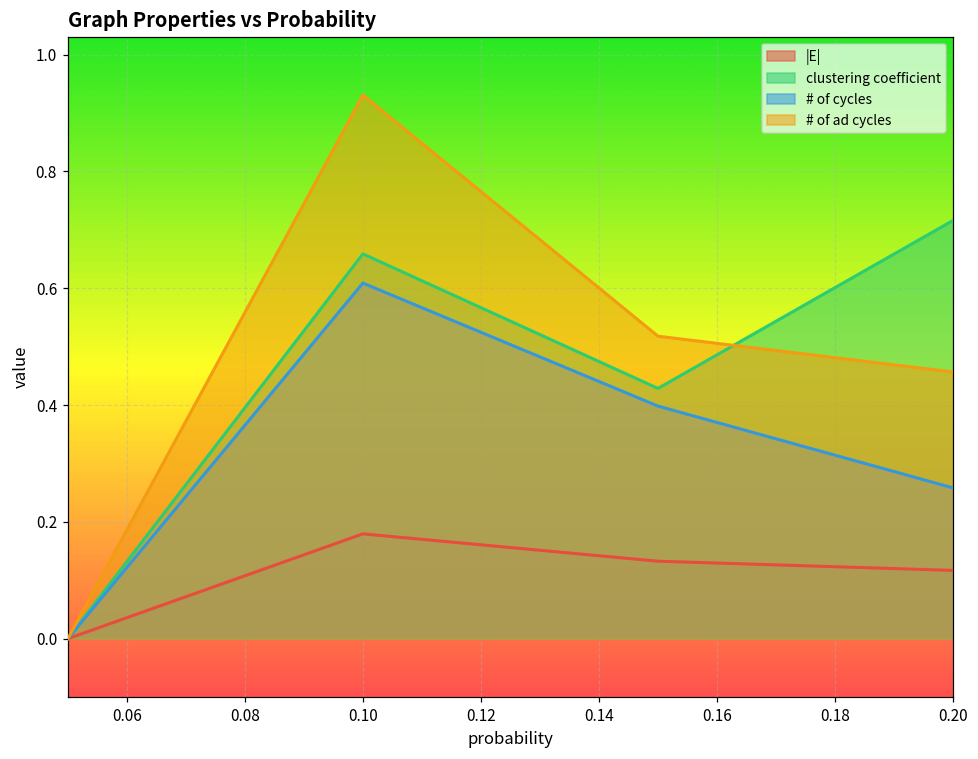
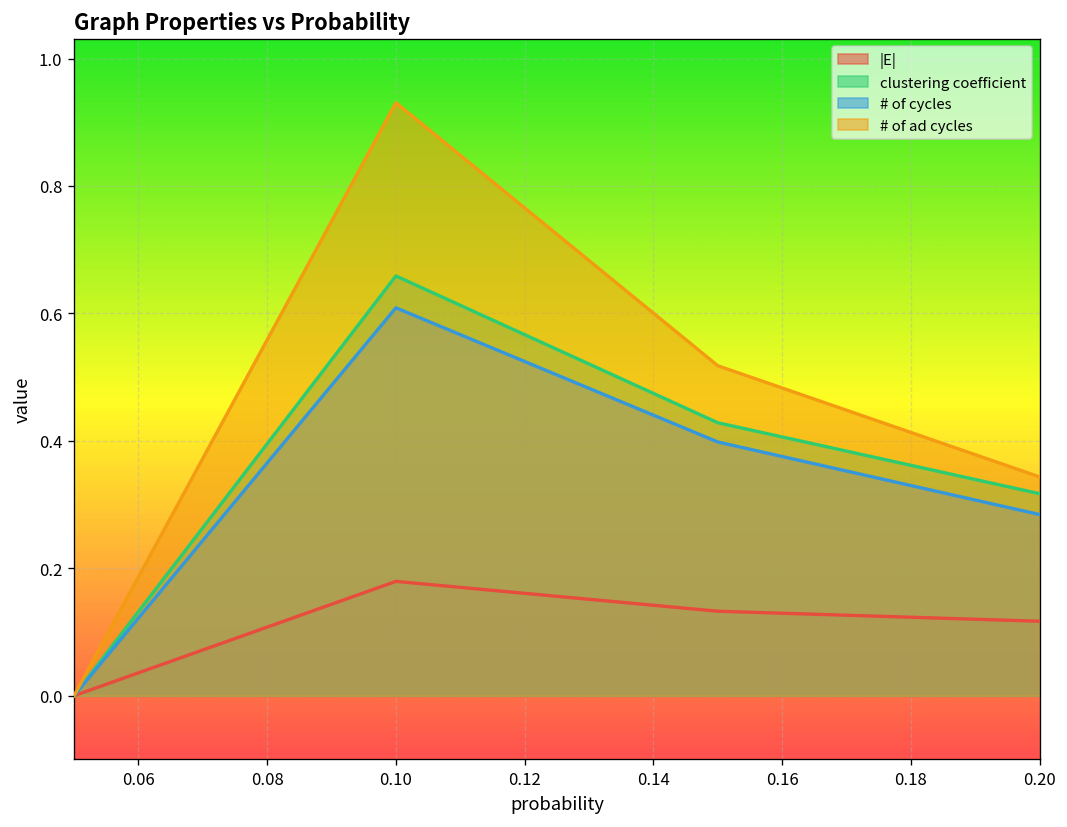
  {
    "|E|": {
      "0.10": 0.18,
      "0.20": 0.12
    },
    "clustering coefficient": {
      "0.10": 0.66,
-     "0.20": 0.72
+     "0.20": 0.32
    },
    "# of cycles": {
      "0.10": 0.61,
-     "0.20": 0.26
+     "0.20": 0.28
    },
    "# of ad cycles": {
      "0.10": 0.93,
-     "0.20": 0.46
+     "0.20": 0.34
    }
  }
